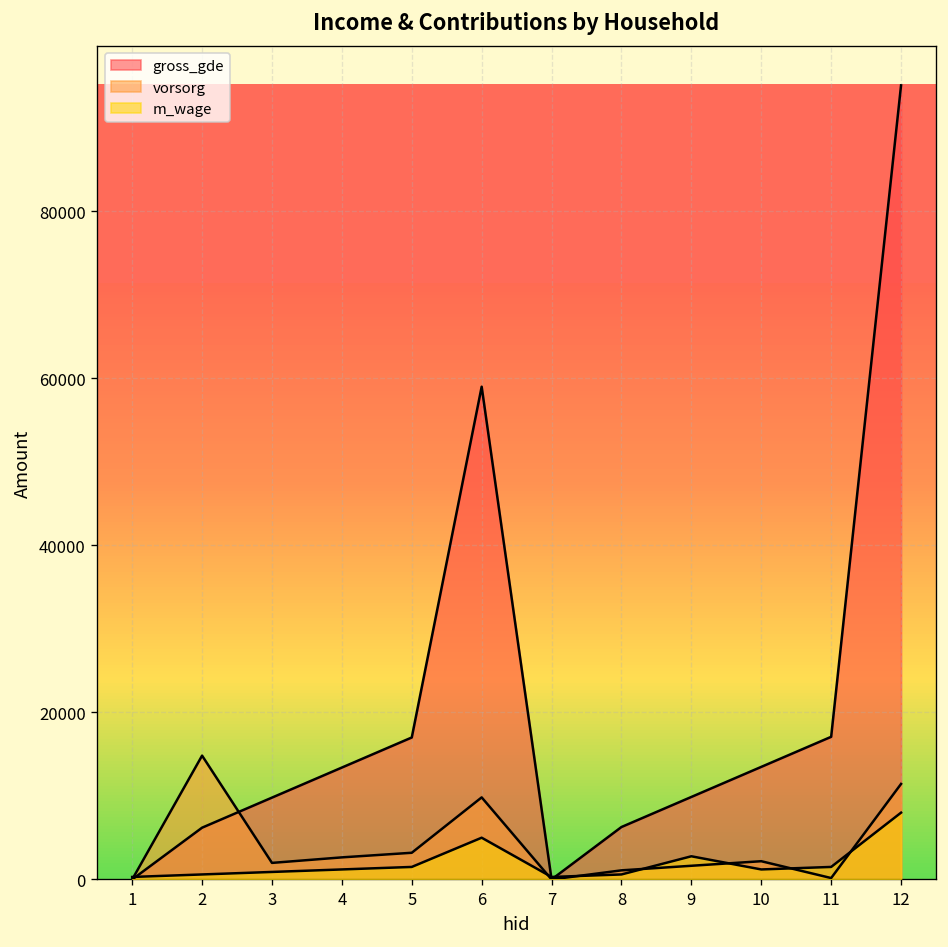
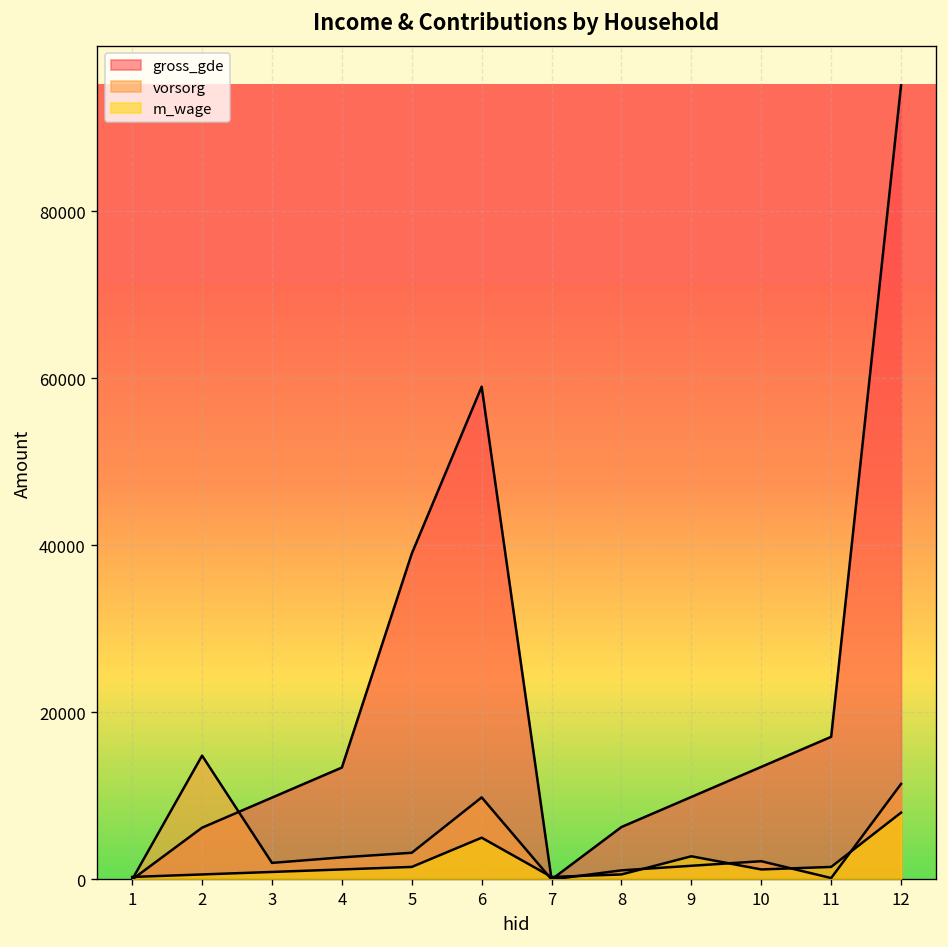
  {
    "gross_gde": {
      "2": 6000,
      "3": 10000,
      "4": 13000,
-     "5": 17000,
+     "5": 39000,
      "6": 59000,
      "8": 6000,
      "9": 10000,
      "10": 13000,
      "11": 17000,
      "12": 95000
    },
    "vorsorg": {
      "2": 15000,
      "3": 2000,
      "4": 3000,
      "5": 3000,
      "6": 10000,
      "8": 1000,
      "9": 2000,
      "10": 2000,
      "11": 0,
      "12": 11000
    },
    "m_wage": {
      "2": 1000,
      "3": 1000,
      "4": 1000,
      "5": 2000,
      "6": 5000,
      "8": 1000,
      "9": 3000,
      "10": 1000,
      "11": 2000,
      "12": 8000
    }
  }
